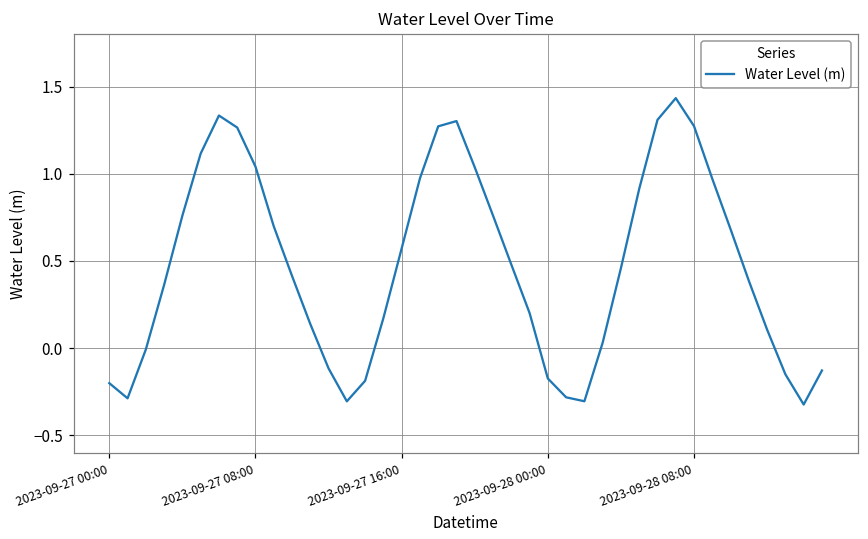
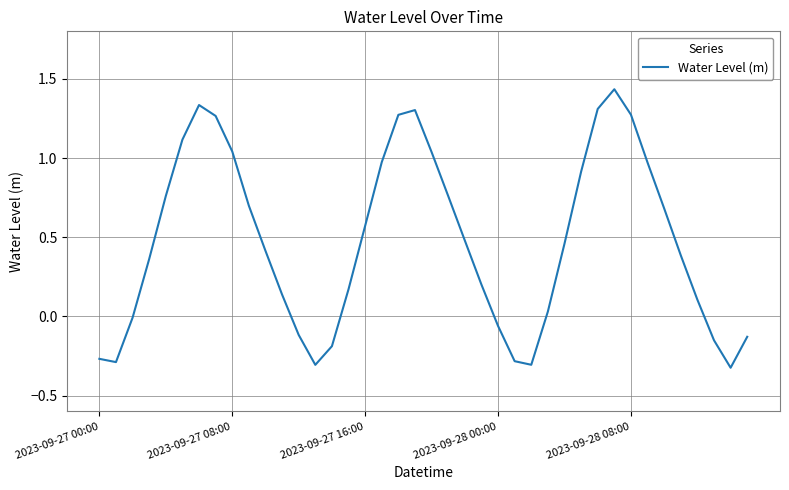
  {
-   "2023-09-27 00:00": -0.20,
+   "2023-09-27 00:00": -0.27,
    "2023-09-27 08:00": 1.04,
    "2023-09-27 16:00": 0.57,
-   "2023-09-28 00:00": -0.18,
+   "2023-09-28 00:00": -0.06,
    "2023-09-28 08:00": 1.27
  }
